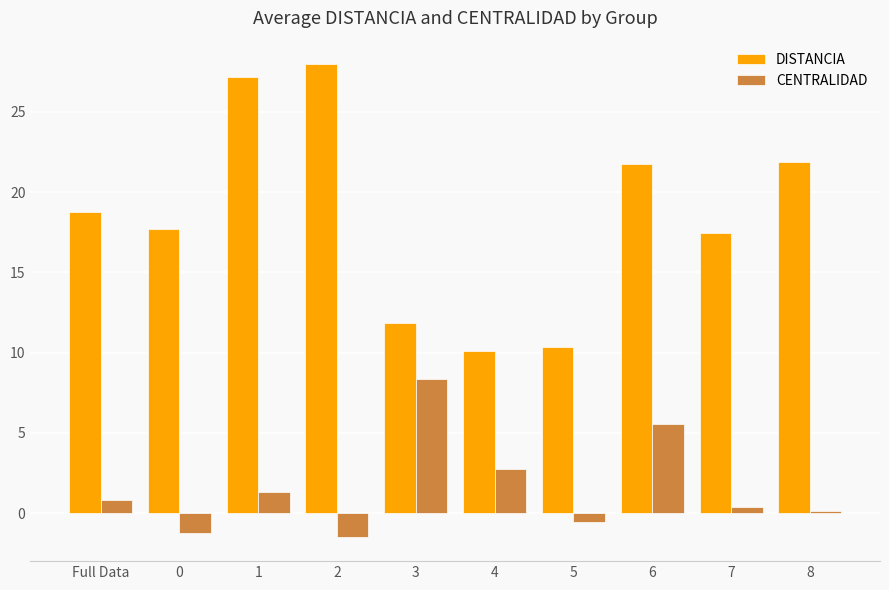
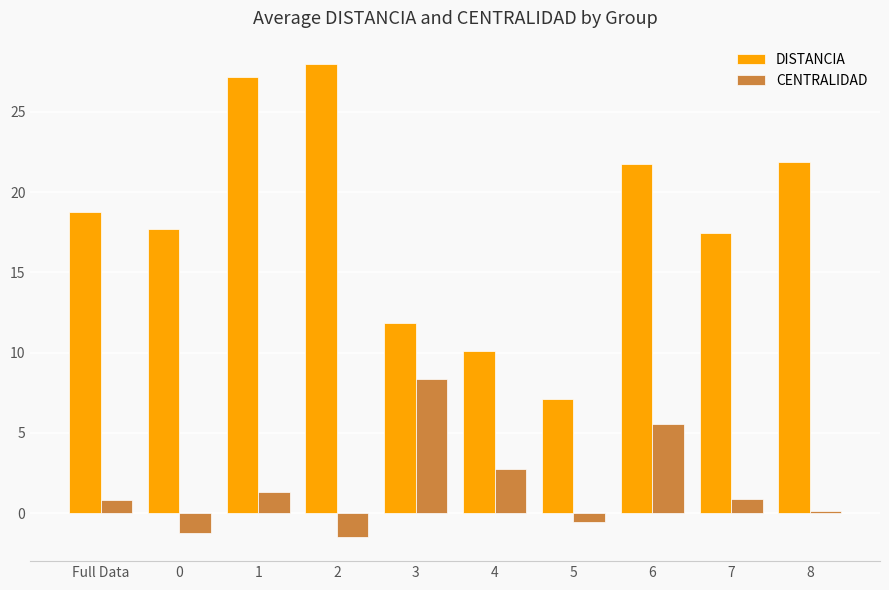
  {
    "DISTANCIA": {
      "Full Data": 18.8,
      "0": 17.7,
      "1": 27.2,
      "2": 28.0,
      "3": 11.8,
      "4": 10.1,
-     "5": 10.3,
+     "5": 7.1,
      "6": 21.7,
      "7": 17.4,
      "8": 21.9
    },
    "CENTRALIDAD": {
      "Full Data": 0.8,
      "0": -1.2,
      "1": 1.3,
      "2": -1.5,
      "3": 8.3,
      "4": 2.8,
      "5": -0.5,
      "6": 5.6,
-     "7": 0.4
+     "7": 0.9
    }
  }
